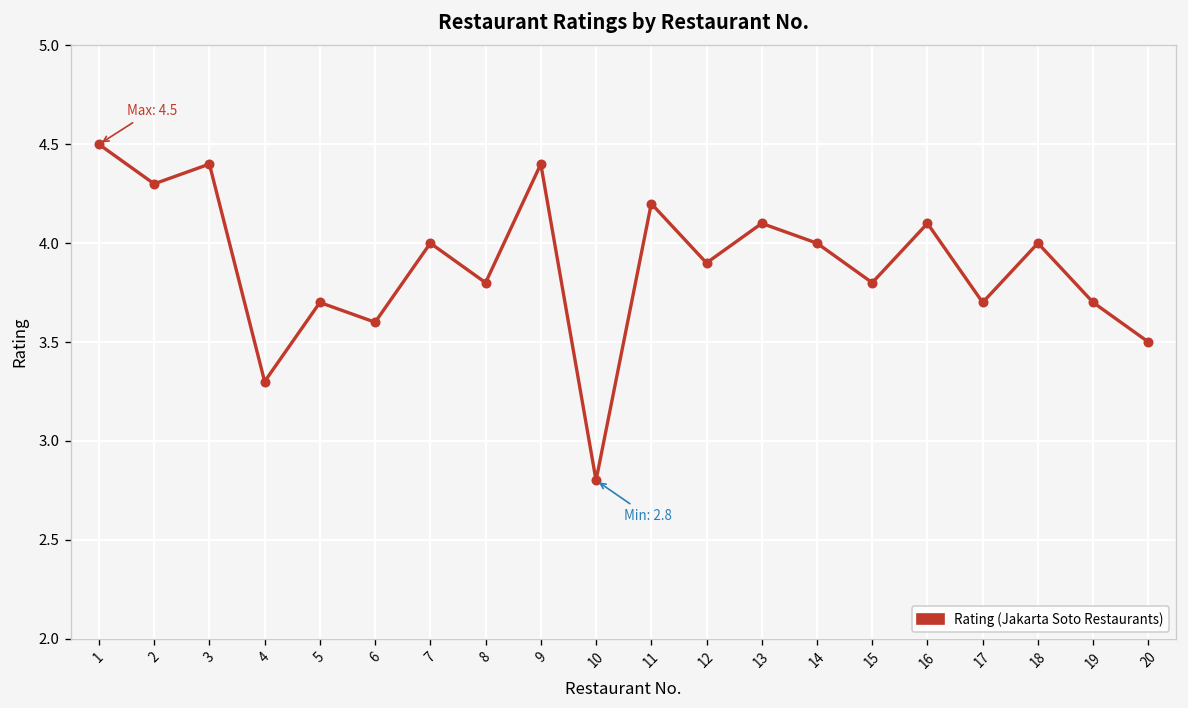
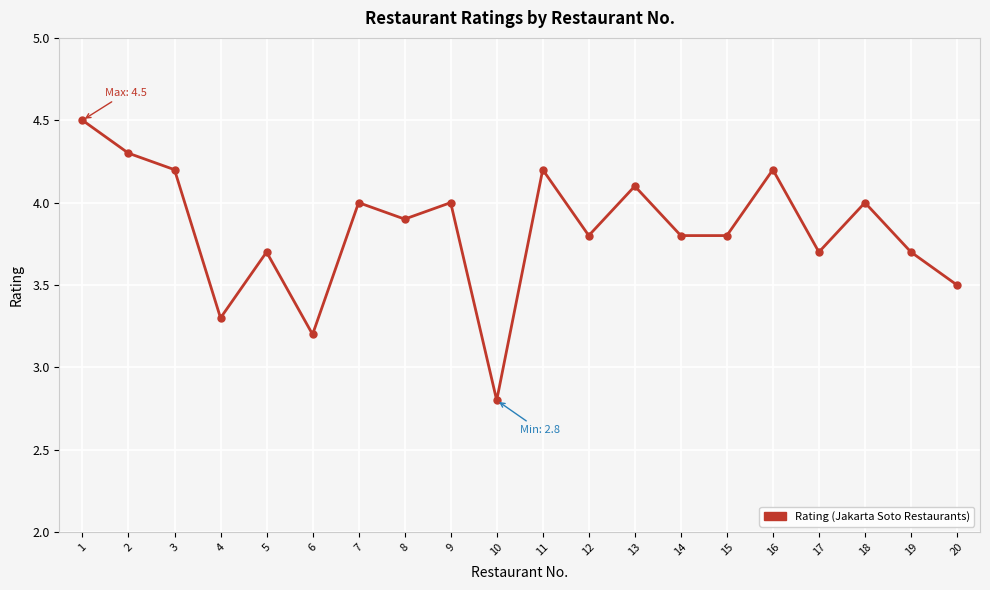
  {
    "2": 4.3,
-   "3": 4.4,
+   "3": 4.2,
    "4": 3.3,
    "5": 3.7,
-   "6": 3.6,
+   "6": 3.2,
    "7": 4.0,
-   "8": 3.8,
-   "9": 4.4,
+   "8": 3.9,
+   "9": 4.0,
    "11": 4.2,
-   "12": 3.9,
+   "12": 3.8,
    "13": 4.1,
-   "14": 4.0,
+   "14": 3.8,
    "15": 3.8,
-   "16": 4.1,
+   "16": 4.2,
    "17": 3.7,
    "18": 4.0,
    "19": 3.7,
    "20": 3.5
  }
